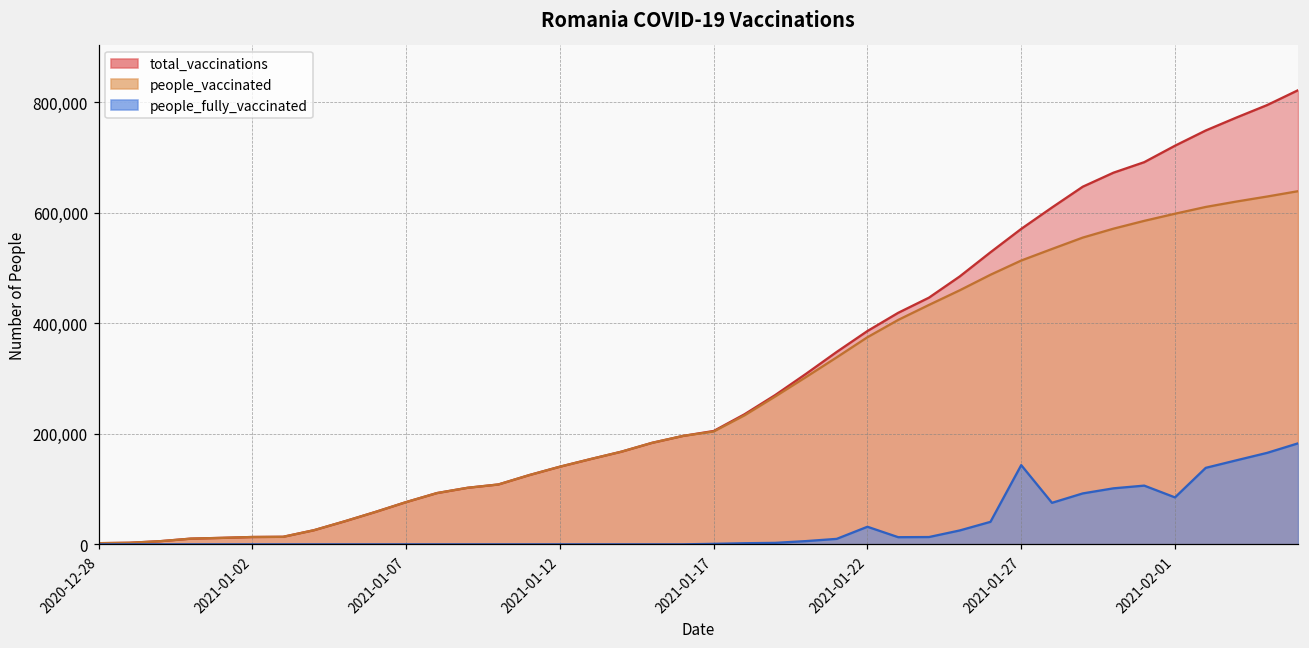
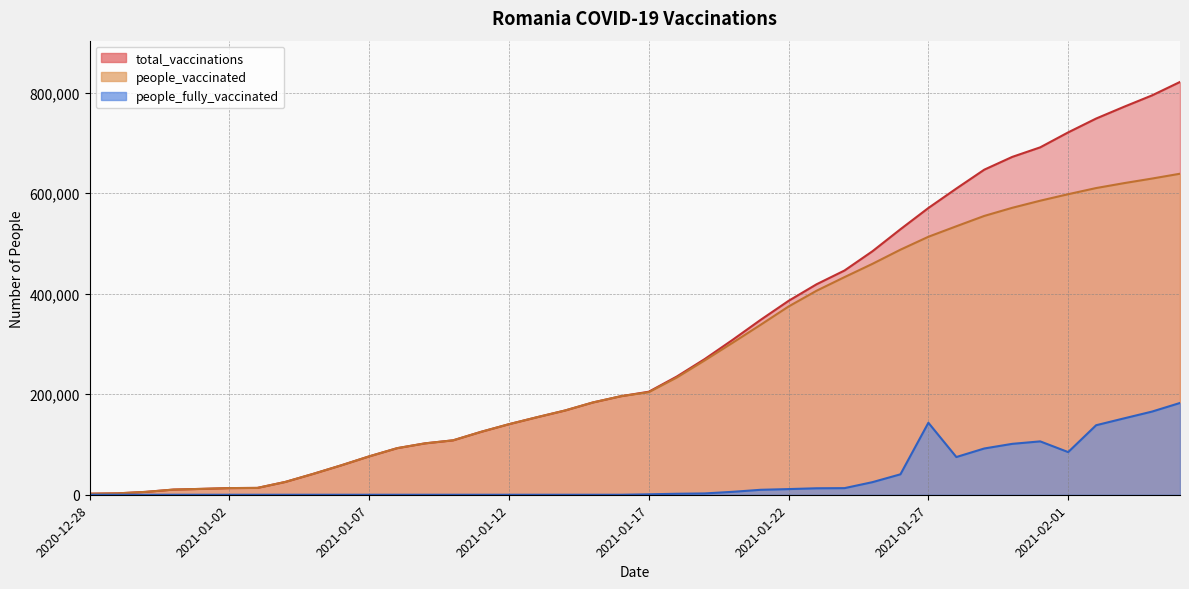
  {
    "people_fully_vaccinated": {
      "2021-01-02": "0",
      "2021-01-07": "0",
      "2021-01-12": "0",
      "2021-01-17": "0",
-     "2021-01-22": "30,000",
+     "2021-01-22": "10,000",
      "2021-01-27": "140,000",
      "2021-02-01": "80,000"
    }
  }
